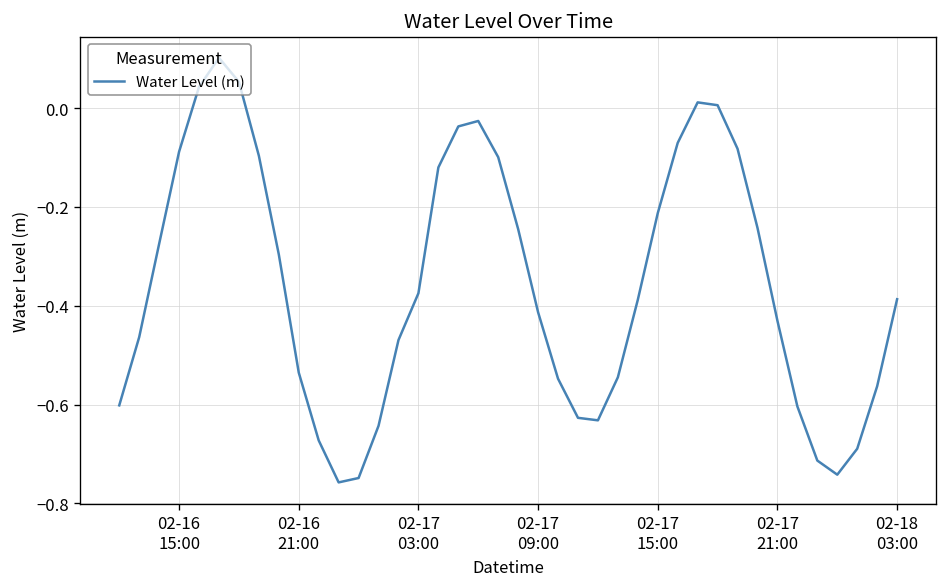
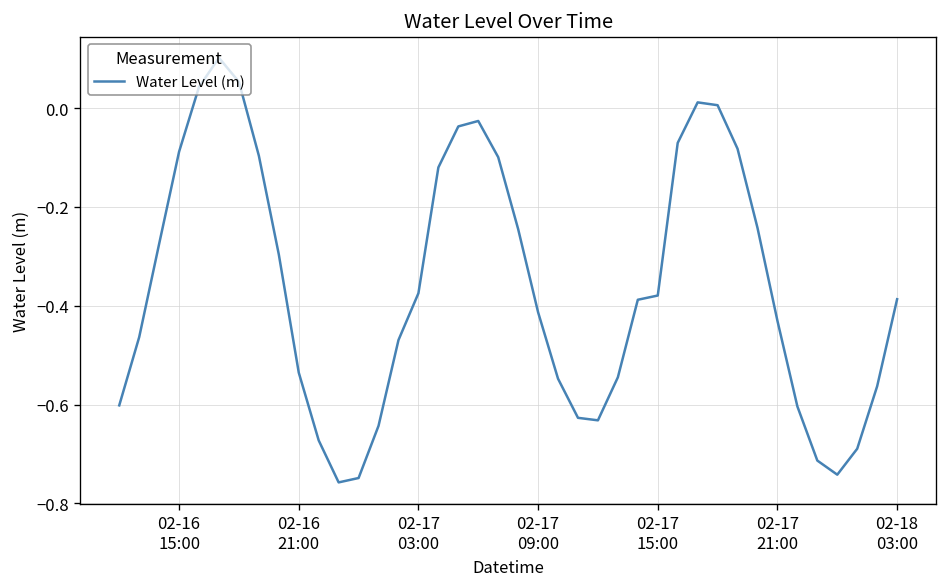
  {
    "02-16 15:00": -0.09,
    "02-16 21:00": -0.54,
    "02-17 03:00": -0.37,
    "02-17 09:00": -0.41,
-   "02-17 15:00": -0.21,
+   "02-17 15:00": -0.38,
    "02-17 21:00": -0.43,
    "02-18 03:00": -0.39
  }
